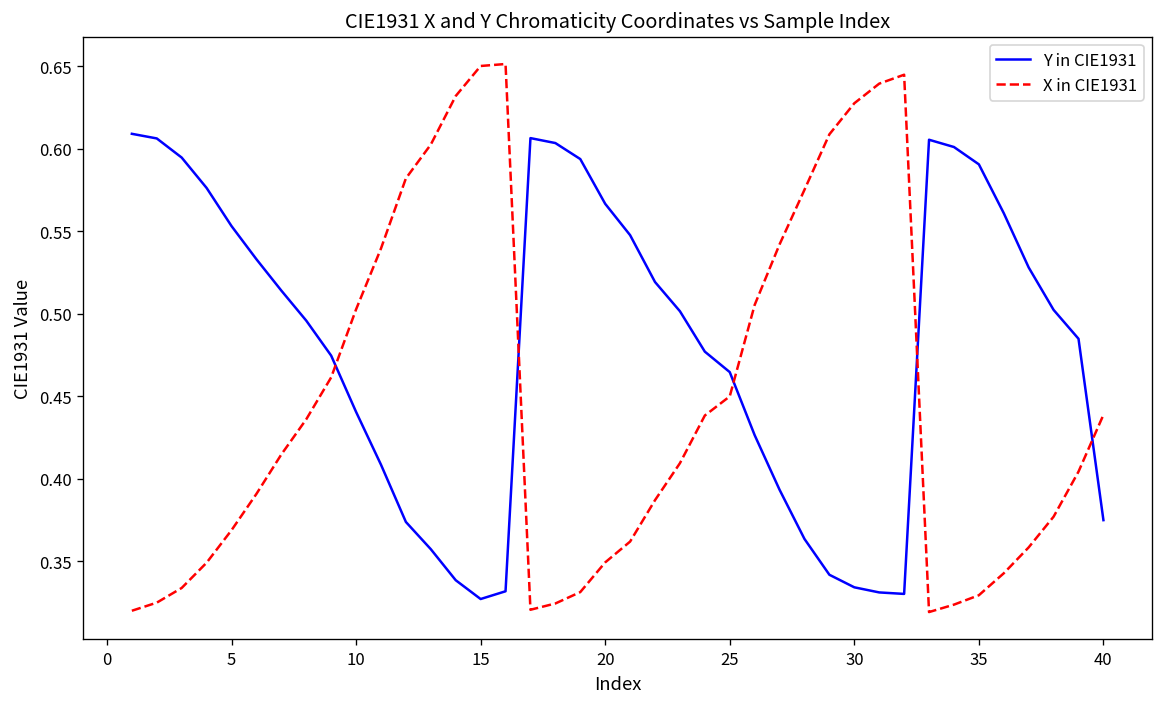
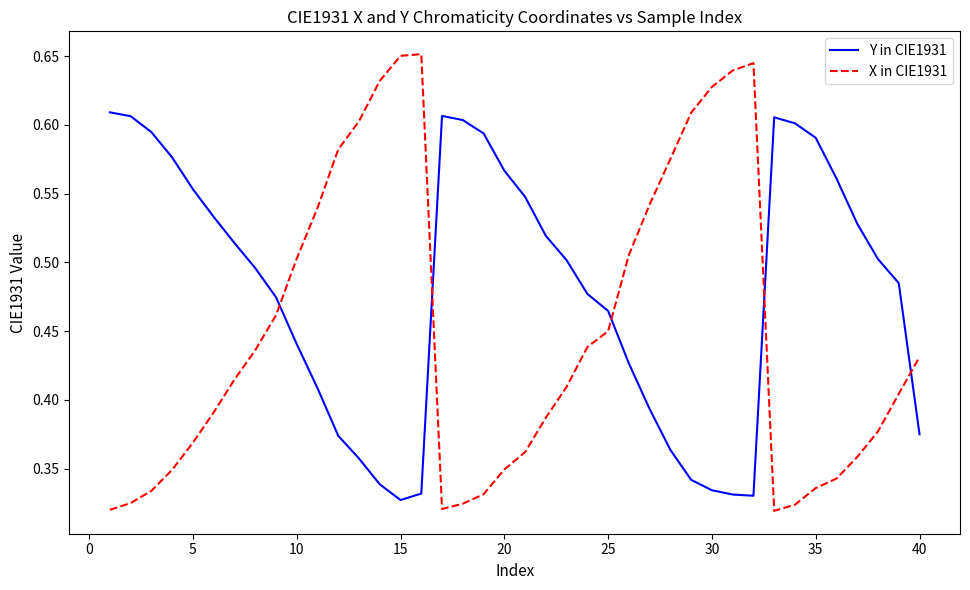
  {
    "Y in CIE1931": {
      "5": 0.553,
      "10": 0.441,
      "15": 0.327,
      "20": 0.567,
      "25": 0.465,
      "30": 0.334,
      "35": 0.591,
      "40": 0.375
    },
    "X in CIE1931": {
      "5": 0.369,
      "10": 0.503,
      "15": 0.650,
      "20": 0.349,
      "25": 0.450,
      "30": 0.628,
-     "35": 0.330,
-     "40": 0.439
+     "35": 0.336,
+     "40": 0.431
    }
  }
